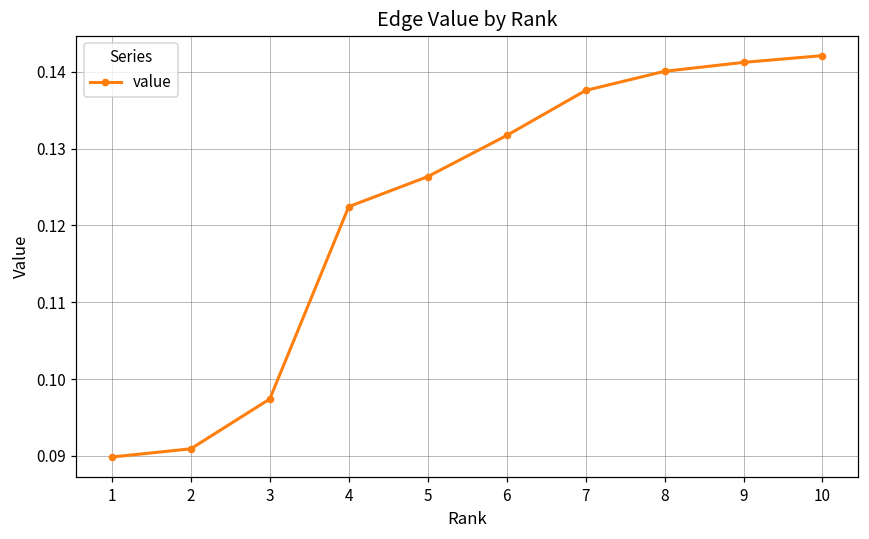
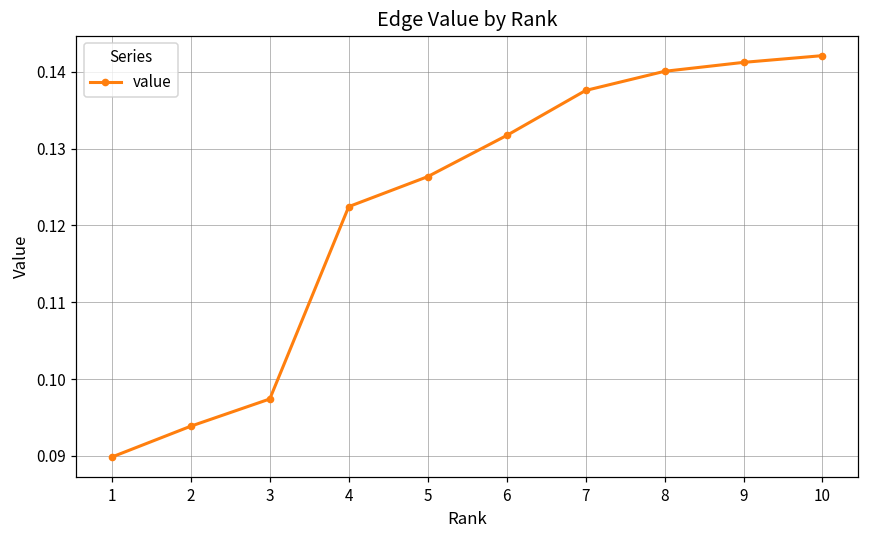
  {
    "1": 0.090,
-   "2": 0.091,
+   "2": 0.094,
    "3": 0.097,
    "4": 0.122,
    "5": 0.126,
    "6": 0.132,
    "7": 0.138,
    "8": 0.140,
    "9": 0.141,
    "10": 0.142
  }
